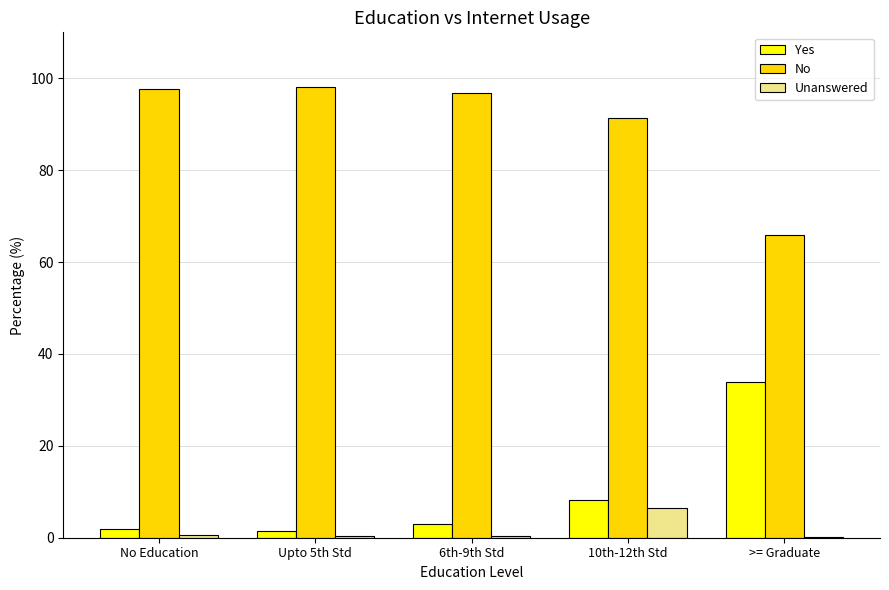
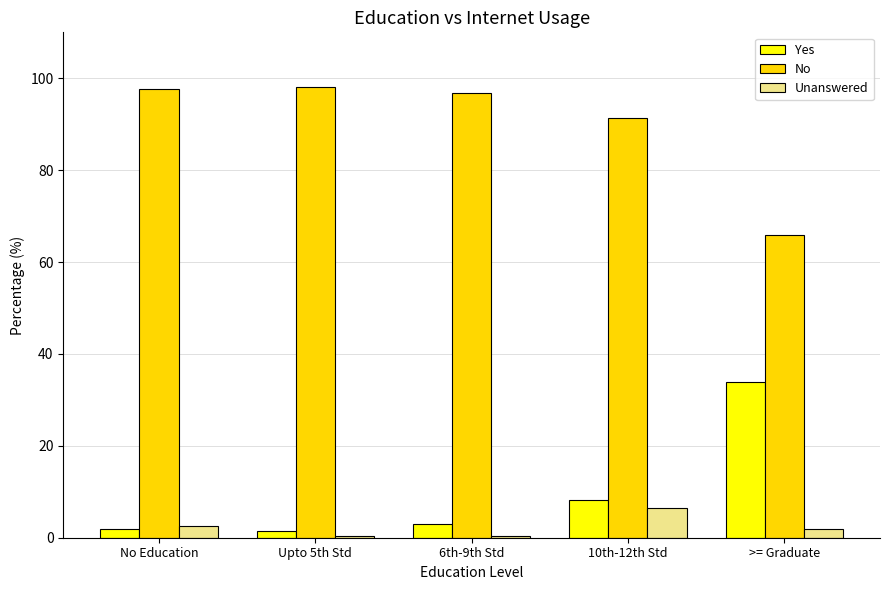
  {
    "Unanswered": {
-     "No Education": 1,
+     "No Education": 3,
      "10th-12th Std": 7,
-     ">= Graduate": 0
+     ">= Graduate": 2
    }
  }
